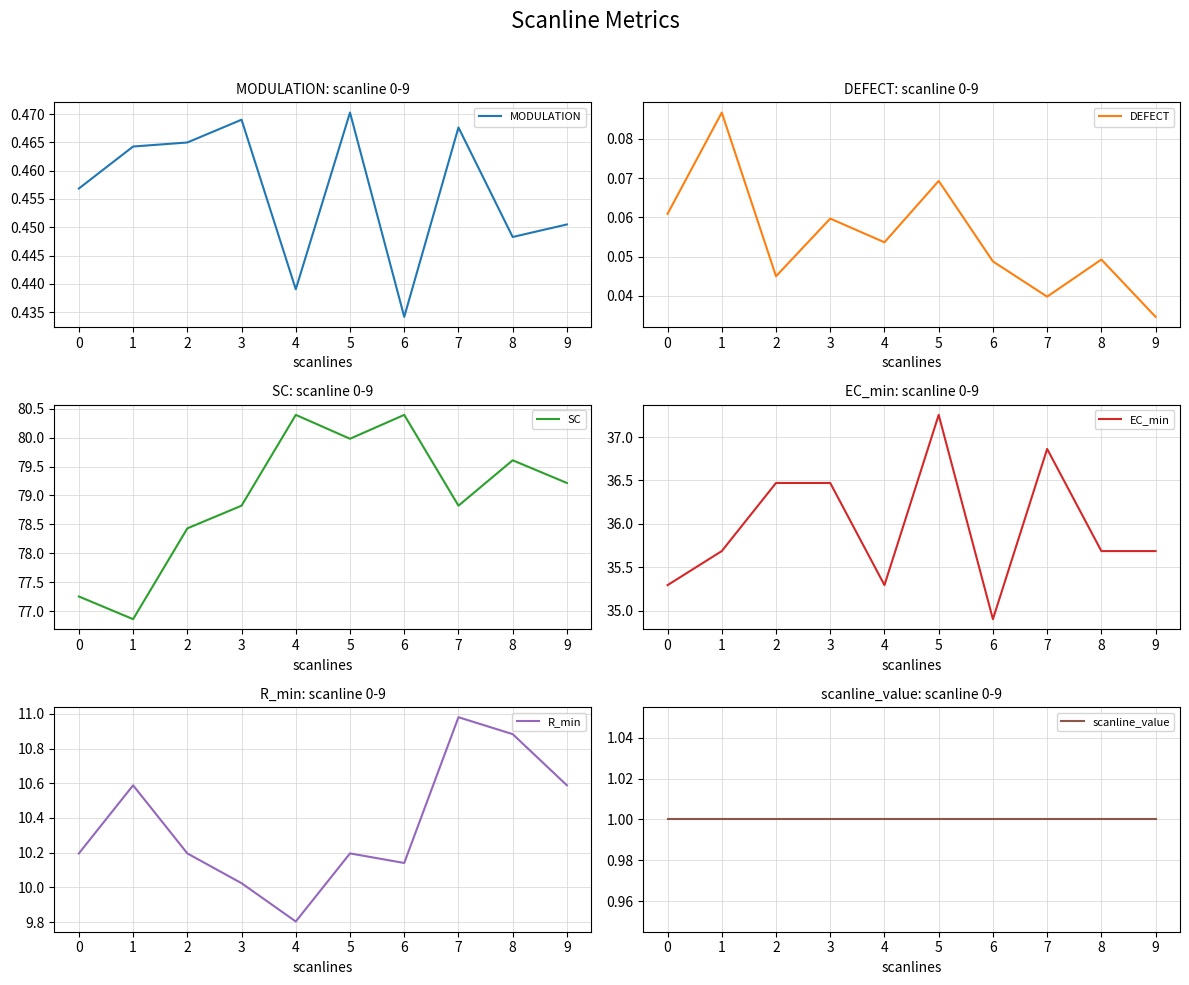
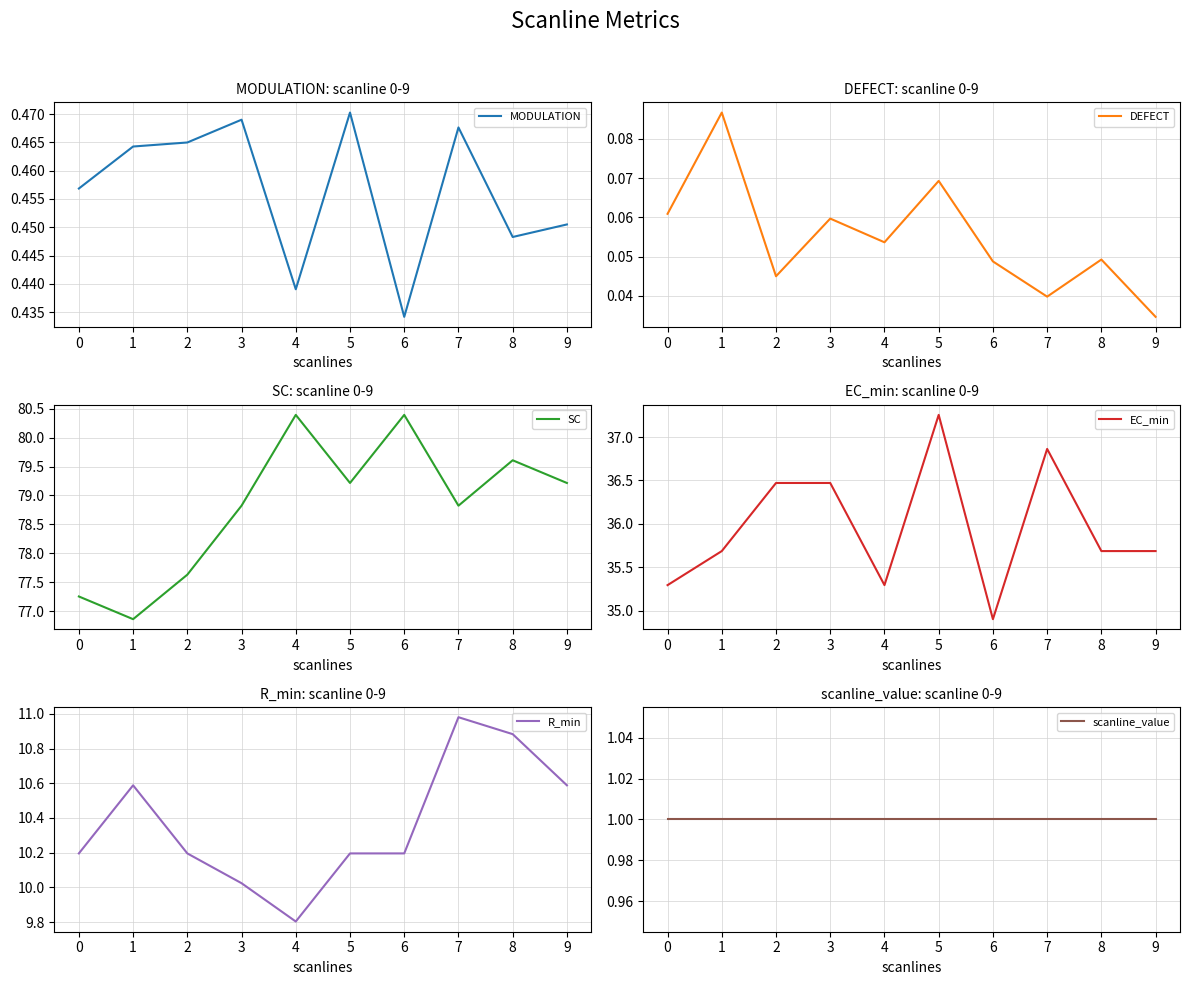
  {
    "MODULATION: scanline 0-9": {
      "0": 0.457,
      "1": 0.464,
      "2": 0.465,
      "3": 0.469,
      "4": 0.439,
      "5": 0.470,
      "6": 0.434,
      "7": 0.468,
      "8": 0.448,
      "9": 0.450
    },
    "DEFECT: scanline 0-9": {
      "0": 0.061,
      "1": 0.087,
      "2": 0.045,
      "3": 0.060,
      "4": 0.054,
      "5": 0.069,
      "6": 0.049,
      "7": 0.040,
      "8": 0.049,
      "9": 0.035
    },
    "SC: scanline 0-9": {
      "0": 77.3,
      "1": 76.9,
-     "2": 78.4,
+     "2": 77.6,
      "3": 78.8,
      "4": 80.4,
-     "5": 80.0,
+     "5": 79.2,
      "6": 80.4,
      "7": 78.8,
      "8": 79.6,
      "9": 79.2
    },
    "EC_min: scanline 0-9": {
      "0": 35.3,
      "1": 35.7,
      "2": 36.5,
      "3": 36.5,
      "4": 35.3,
      "5": 37.3,
      "6": 34.9,
      "7": 36.9,
      "8": 35.7,
      "9": 35.7
    },
    "R_min: scanline 0-9": {
      "0": 10.20,
      "1": 10.59,
      "2": 10.20,
      "3": 10.02,
      "4": 9.80,
      "5": 10.20,
-     "6": 10.14,
+     "6": 10.20,
      "7": 10.98,
      "8": 10.88,
      "9": 10.59
    },
    "scanline_value: scanline 0-9": {
      "0": 1.000,
      "1": 1.000,
      "2": 1.000,
      "3": 1.000,
      "4": 1.000,
      "5": 1.000,
      "6": 1.000,
      "7": 1.000,
      "8": 1.000,
      "9": 1.000
    }
  }
